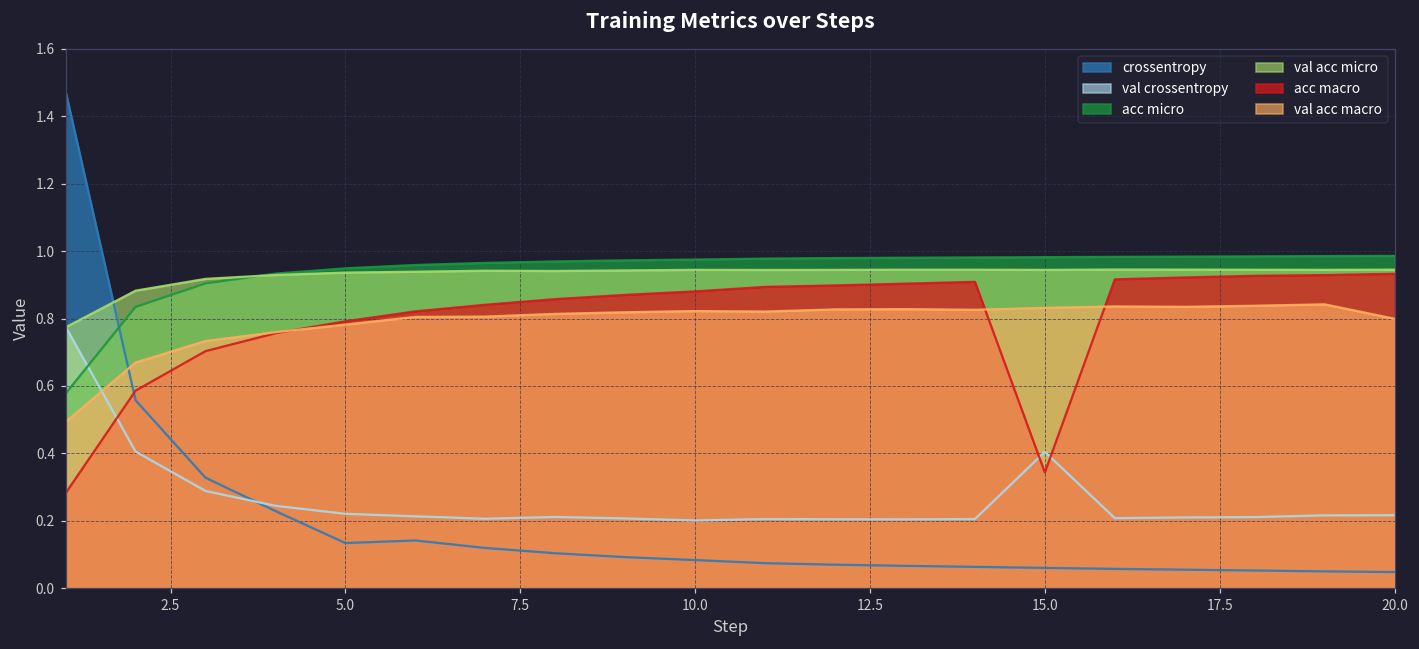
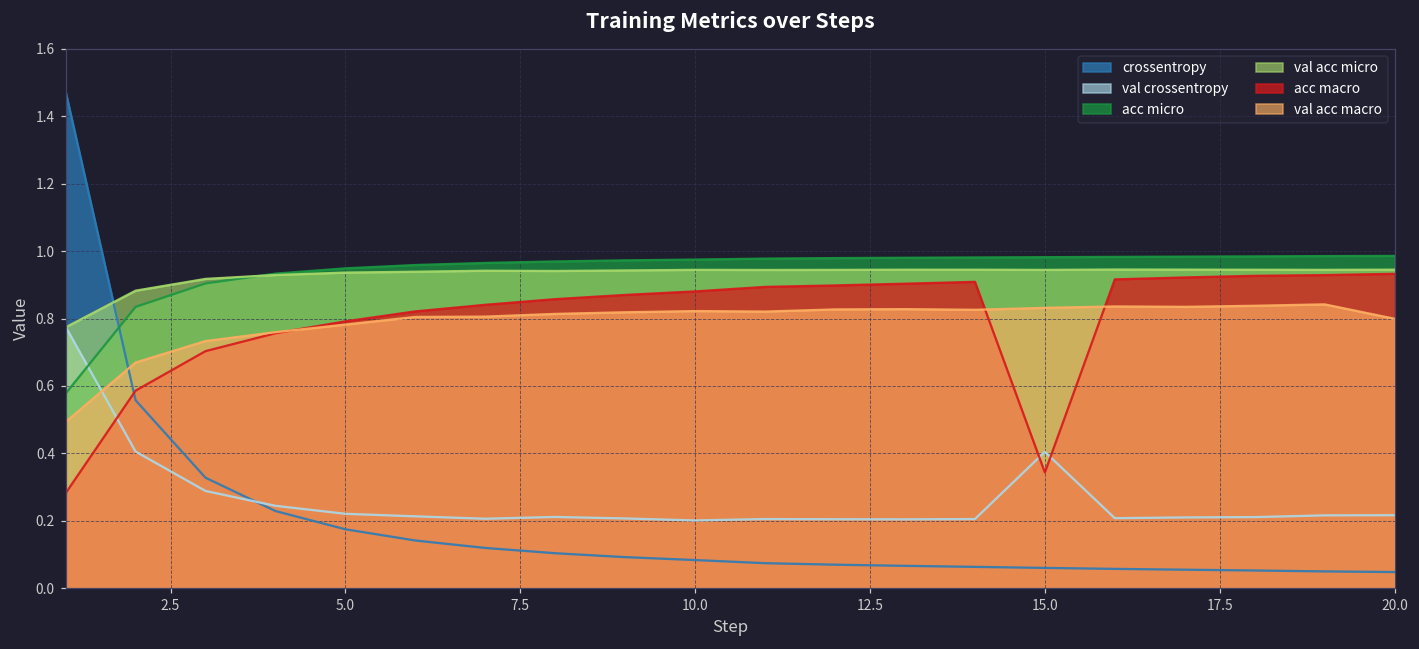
  {
    "crossentropy": {
-     "5.0": 0.13,
+     "5.0": 0.17,
      "10.0": 0.08,
      "15.0": 0.06,
      "20.0": 0.05
    },
    "val crossentropy": {
      "5.0": 0.22,
      "10.0": 0.20,
      "15.0": 0.40,
      "20.0": 0.22
    },
    "acc micro": {
      "5.0": 0.95,
      "10.0": 0.97,
      "15.0": 0.98,
      "20.0": 0.99
    },
    "val acc micro": {
      "5.0": 0.94,
      "10.0": 0.94,
      "15.0": 0.94,
      "20.0": 0.95
    },
    "acc macro": {
      "5.0": 0.79,
      "10.0": 0.88,
      "15.0": 0.34,
      "20.0": 0.93
    },
    "val acc macro": {
      "5.0": 0.78,
      "10.0": 0.82,
      "15.0": 0.83,
      "20.0": 0.80
    }
  }
